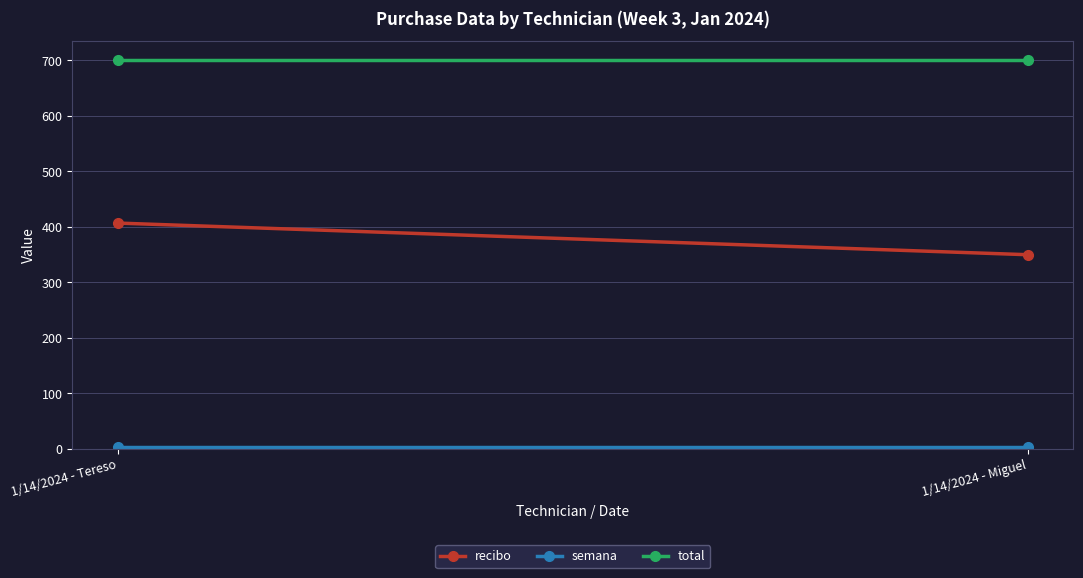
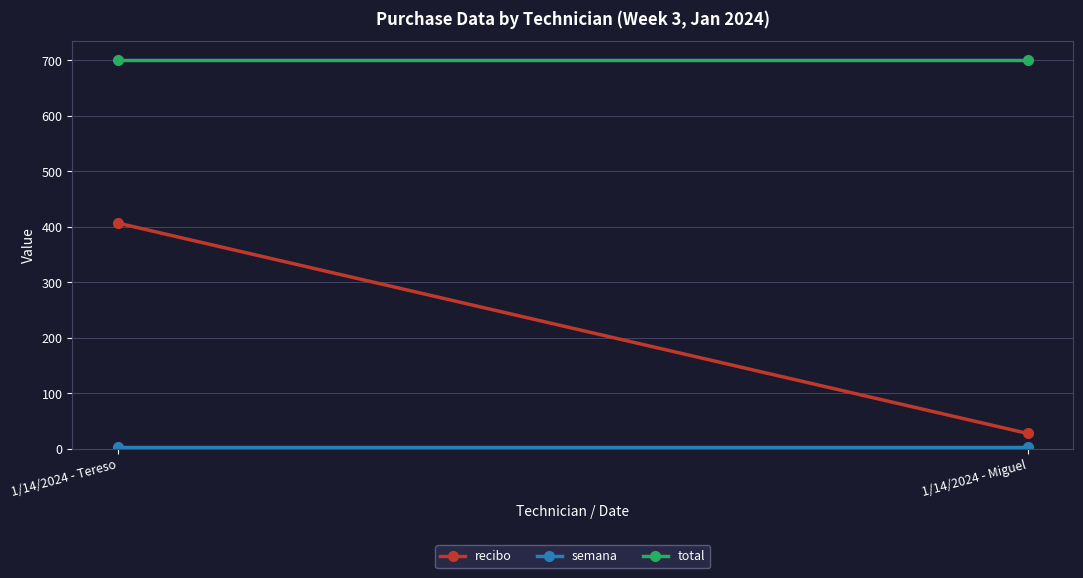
  {
    "recibo": {
      "1/14/2024 - Tereso": 410,
-     "1/14/2024 - Miguel": 350
+     "1/14/2024 - Miguel": 30
    },
    "semana": {
      "1/14/2024 - Tereso": 0,
      "1/14/2024 - Miguel": 0
    },
    "total": {
      "1/14/2024 - Tereso": 700,
      "1/14/2024 - Miguel": 700
    }
  }
